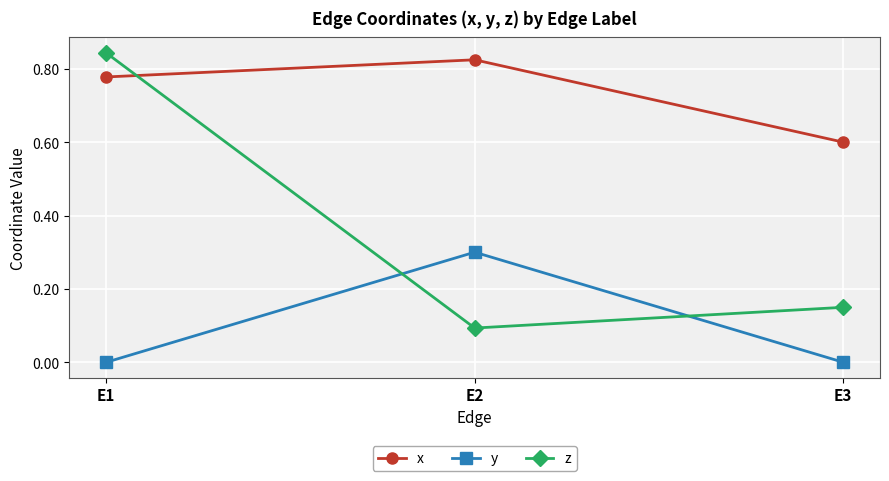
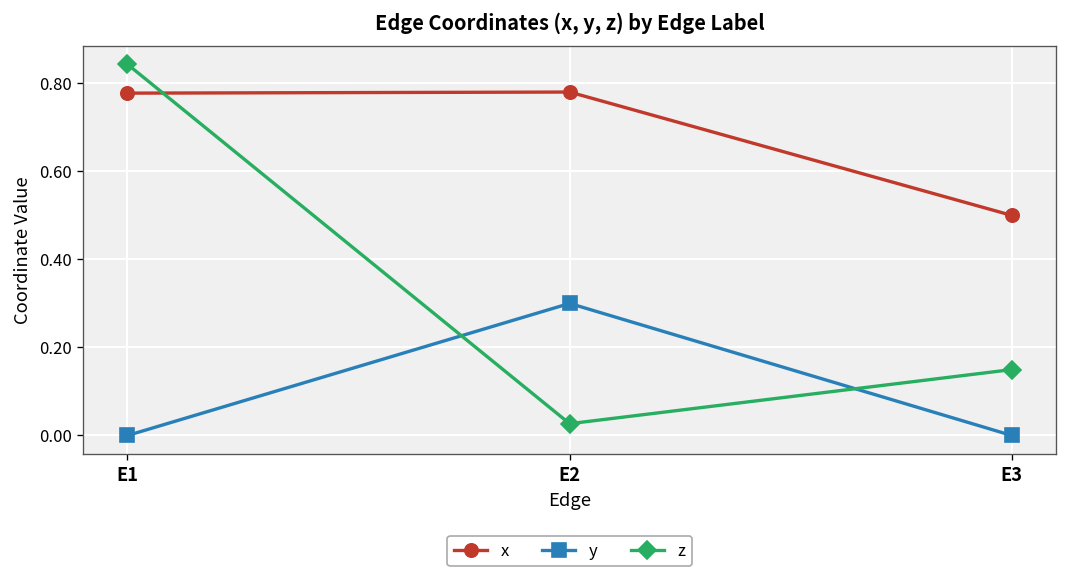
  {
    "x": {
      "E1": 0.78,
-     "E2": 0.82,
-     "E3": 0.6
+     "E2": 0.78,
+     "E3": 0.5
    },
    "y": {
      "E1": 0.00,
      "E2": 0.30,
      "E3": 0.00
    },
    "z": {
      "E1": 0.84,
-     "E2": 0.09,
+     "E2": 0.03,
      "E3": 0.15
    }
  }
